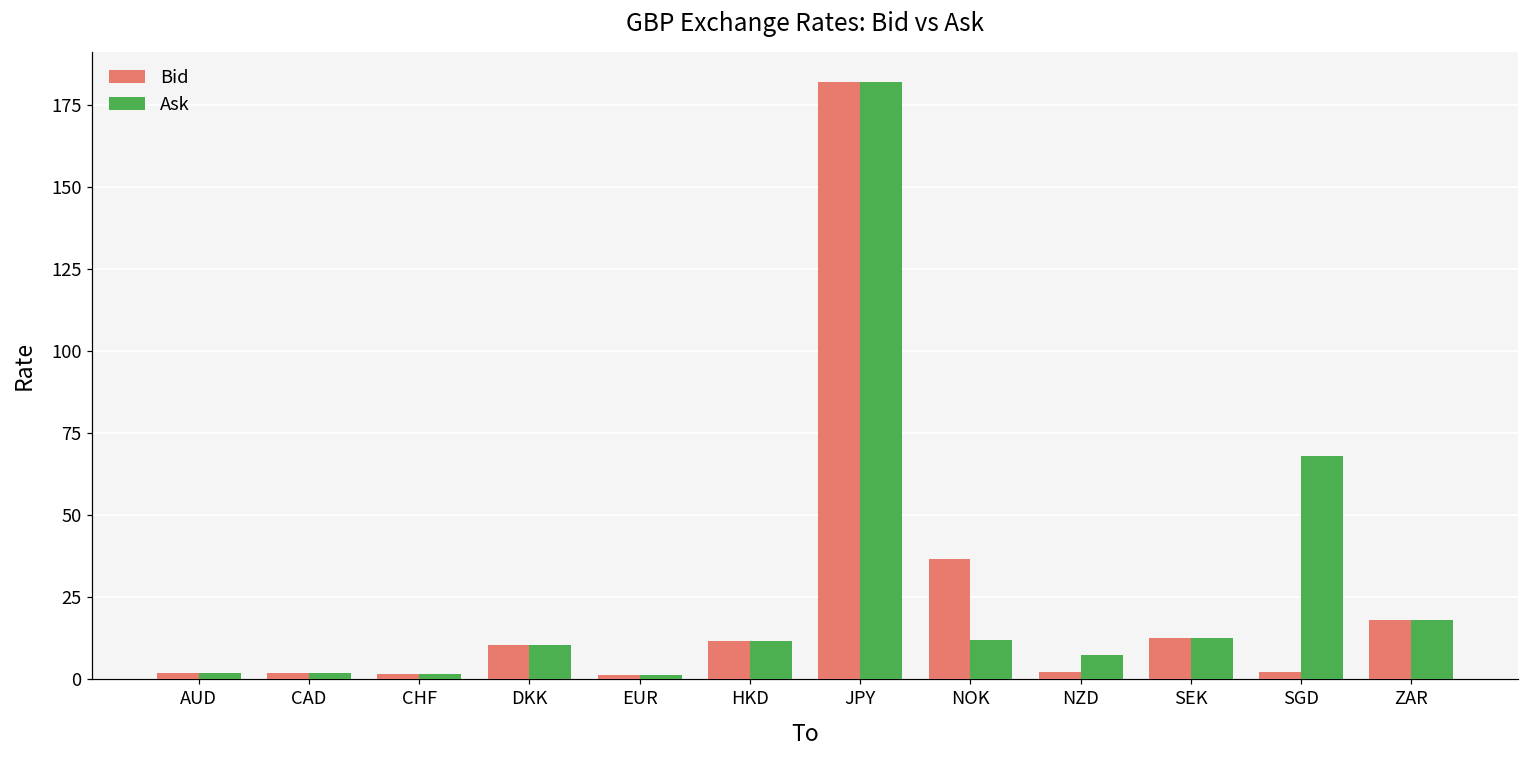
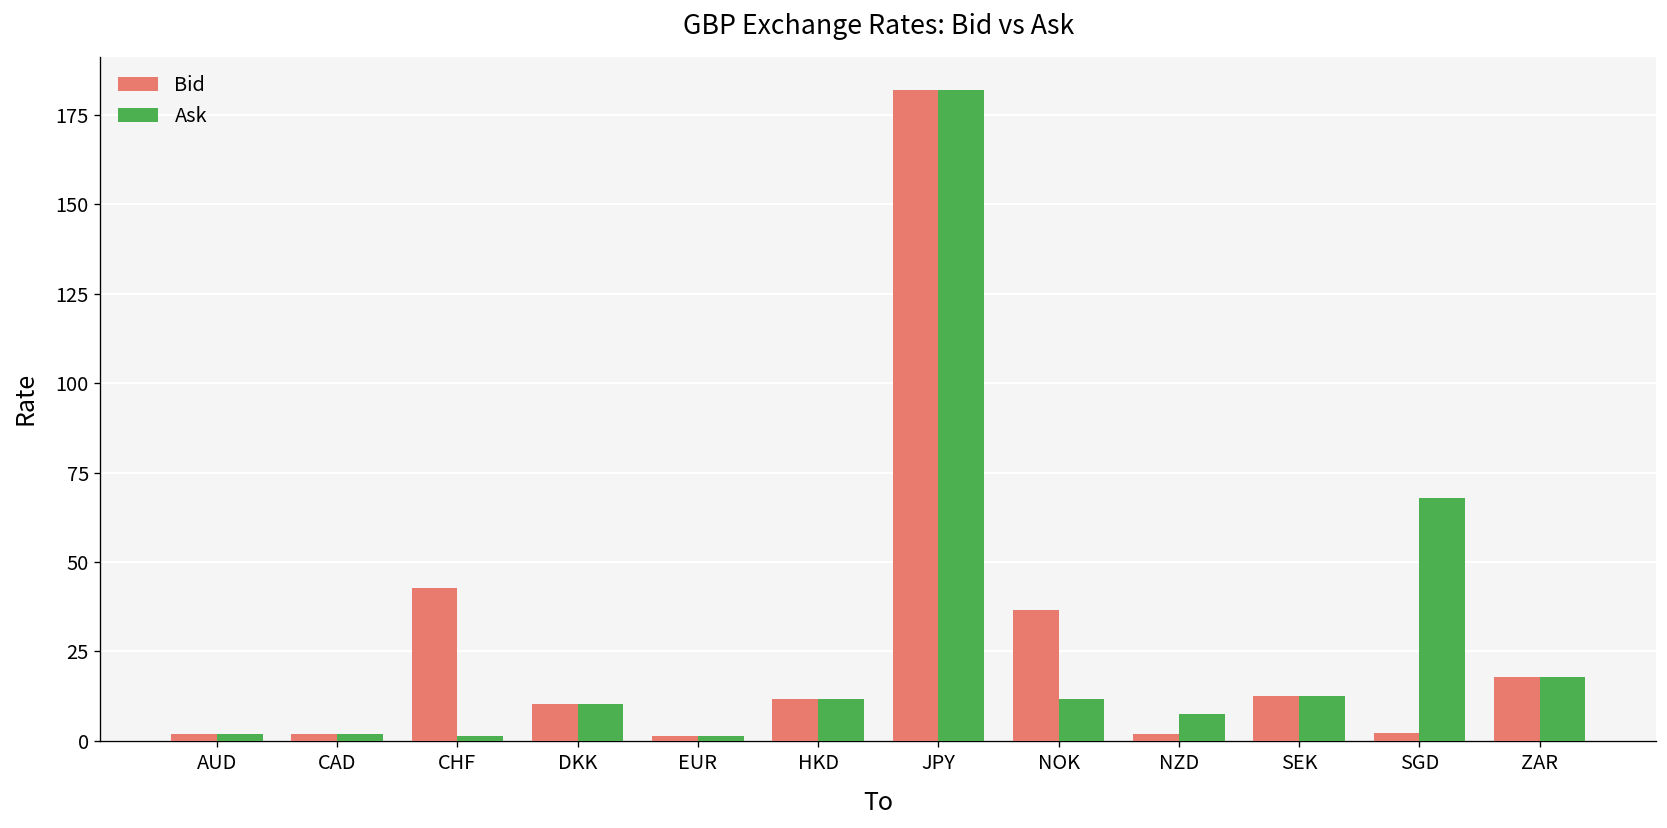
  {
    "Bid": {
      "AUD": 2,
      "CAD": 2,
-     "CHF": 1,
+     "CHF": 43,
      "DKK": 10,
      "EUR": 1,
      "HKD": 12,
      "JPY": 182,
      "NOK": 37,
      "NZD": 2,
      "SEK": 13,
      "SGD": 2,
      "ZAR": 18
    },
    "Ask": {
      "AUD": 2,
      "CAD": 2,
      "CHF": 1,
      "DKK": 10,
      "EUR": 1,
      "HKD": 12,
      "JPY": 182,
      "NOK": 12,
      "NZD": 7,
      "SEK": 13,
      "SGD": 68,
      "ZAR": 18
    }
  }
